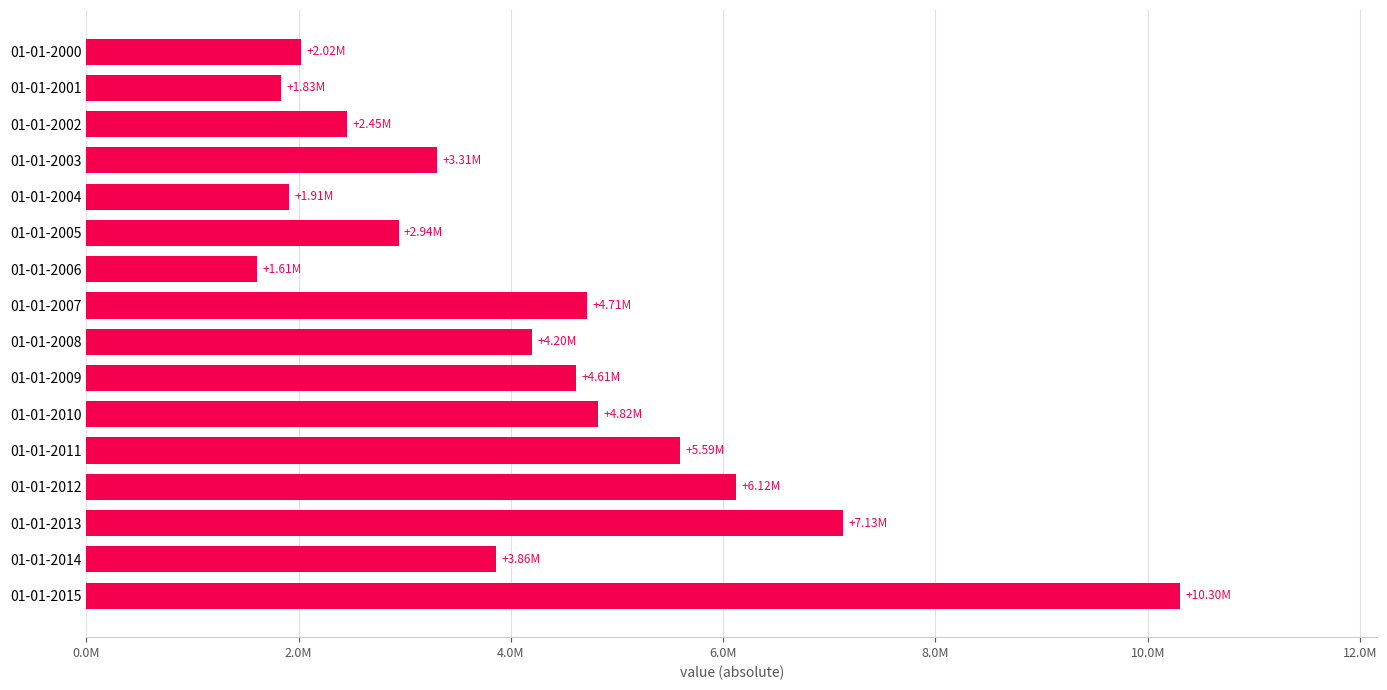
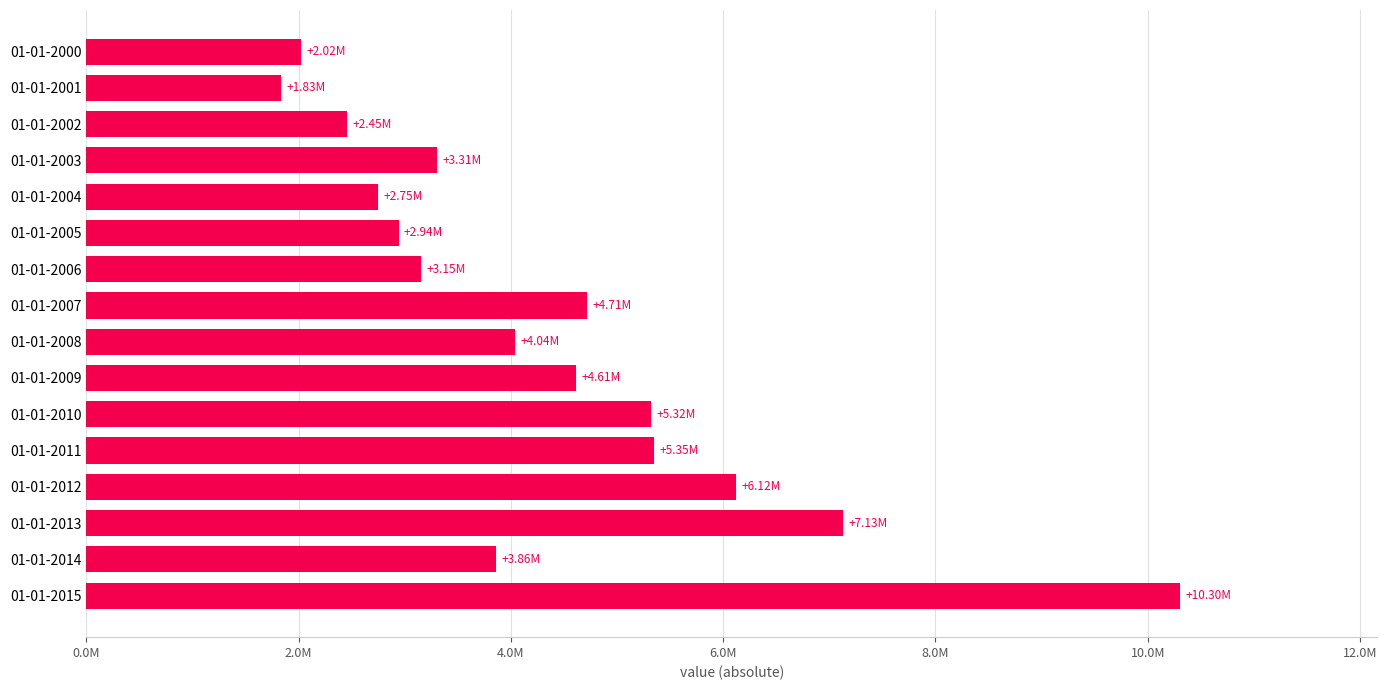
  {
    "01-01-2000": "+2.02M",
    "01-01-2001": "+1.83M",
    "01-01-2002": "+2.45M",
    "01-01-2003": "+3.31M",
-   "01-01-2004": "+1.91M",
+   "01-01-2004": "+2.75M",
    "01-01-2005": "+2.94M",
-   "01-01-2006": "+1.61M",
+   "01-01-2006": "+3.15M",
    "01-01-2007": "+4.71M",
-   "01-01-2008": "+4.20M",
+   "01-01-2008": "+4.04M",
    "01-01-2009": "+4.61M",
-   "01-01-2010": "+4.82M",
-   "01-01-2011": "+5.59M",
+   "01-01-2010": "+5.32M",
+   "01-01-2011": "+5.35M",
    "01-01-2012": "+6.12M",
    "01-01-2013": "+7.13M",
    "01-01-2014": "+3.86M",
    "01-01-2015": "+10.30M"
  }
